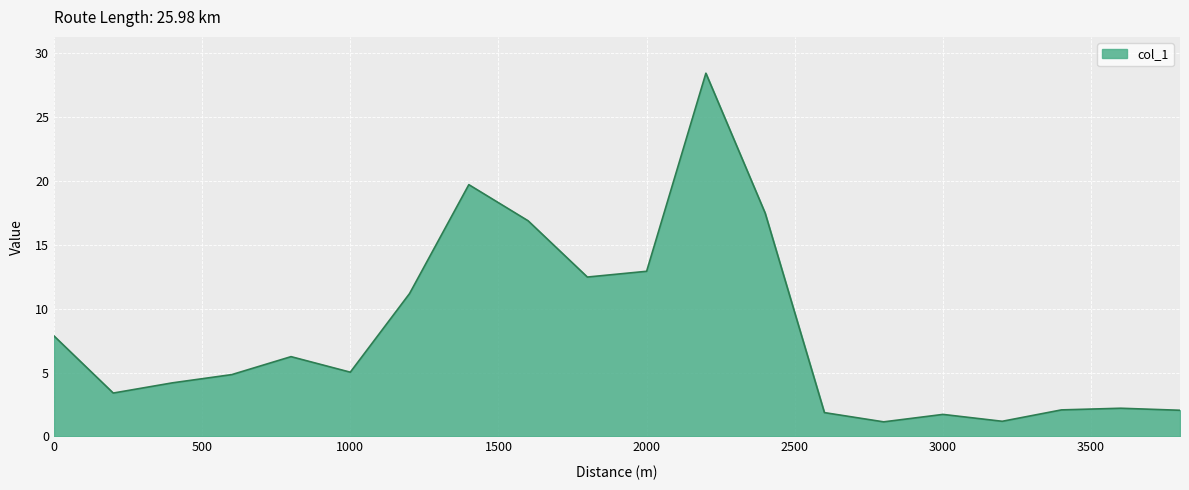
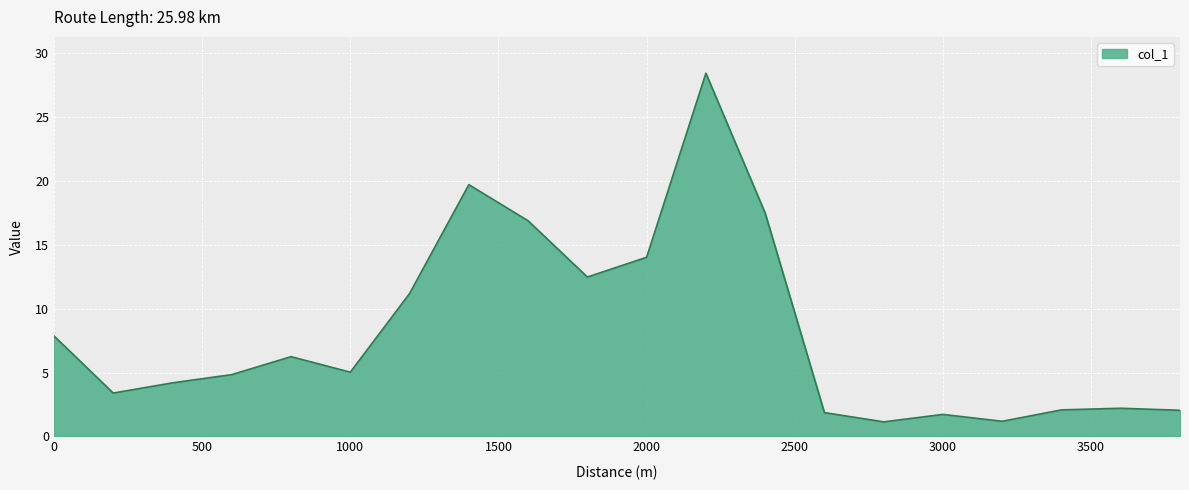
  {
    "0": 7.9,
    "1000": 5.0,
-   "2000": 12.9,
+   "2000": 14.0,
    "3000": 1.7
  }
